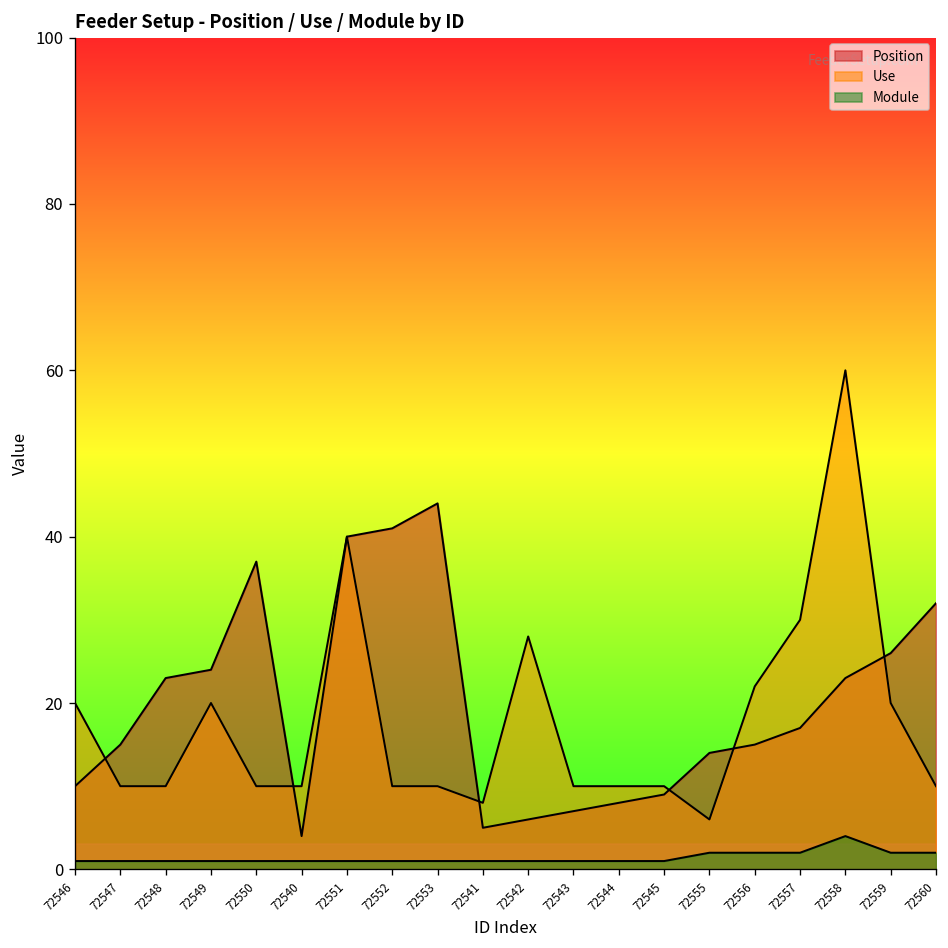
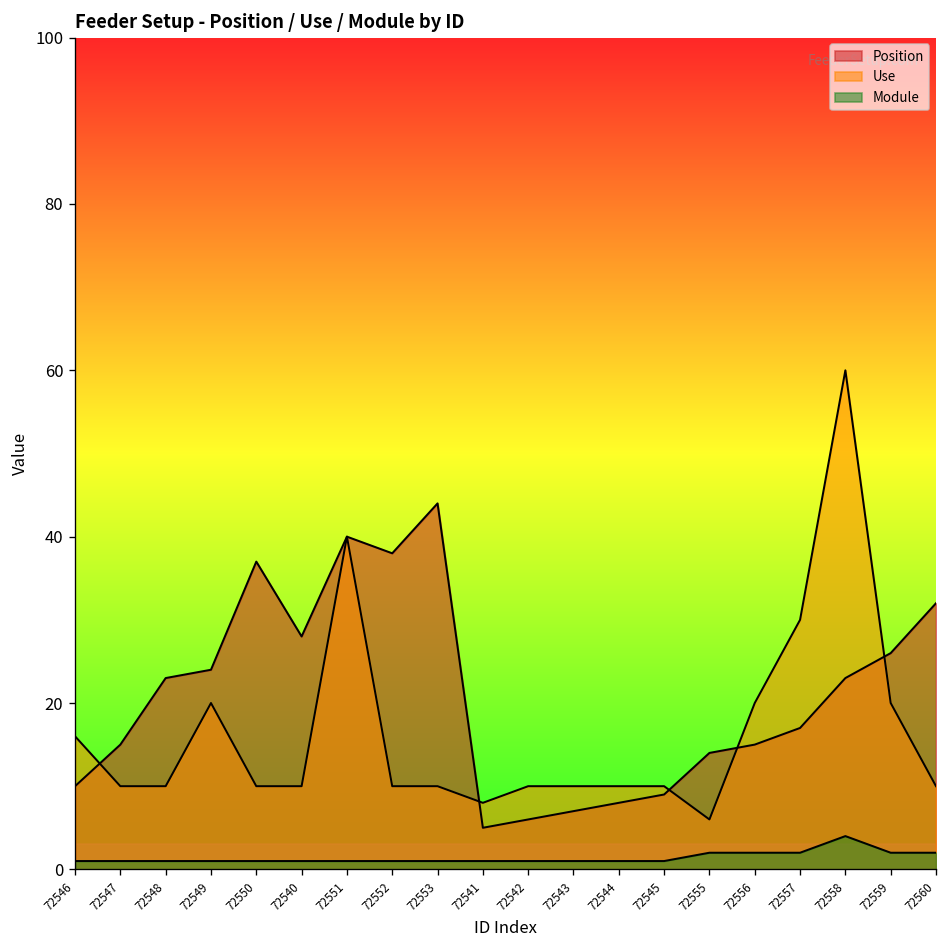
  {
    "Position": {
      "72546": 10,
      "72547": 15,
      "72548": 23,
      "72549": 24,
      "72550": 37,
-     "72540": 4,
-     "72552": 41,
+     "72540": 28,
+     "72552": 38,
      "72553": 44,
      "72541": 5,
      "72542": 6,
      "72543": 7,
      "72544": 8,
      "72545": 9,
      "72555": 14,
      "72556": 15,
      "72557": 17,
      "72558": 23,
      "72559": 26,
      "72560": 32
    },
    "Use": {
-     "72546": 20,
+     "72546": 16,
      "72547": 10,
      "72548": 10,
      "72549": 20,
      "72550": 10,
      "72540": 10,
      "72552": 10,
      "72553": 10,
      "72541": 8,
-     "72542": 28,
+     "72542": 10,
      "72543": 10,
      "72544": 10,
      "72545": 10,
      "72555": 6,
-     "72556": 22,
+     "72556": 20,
      "72557": 30,
      "72558": 60,
      "72559": 20,
      "72560": 10
    },
    "Module": {
      "72558": 4
    }
  }
